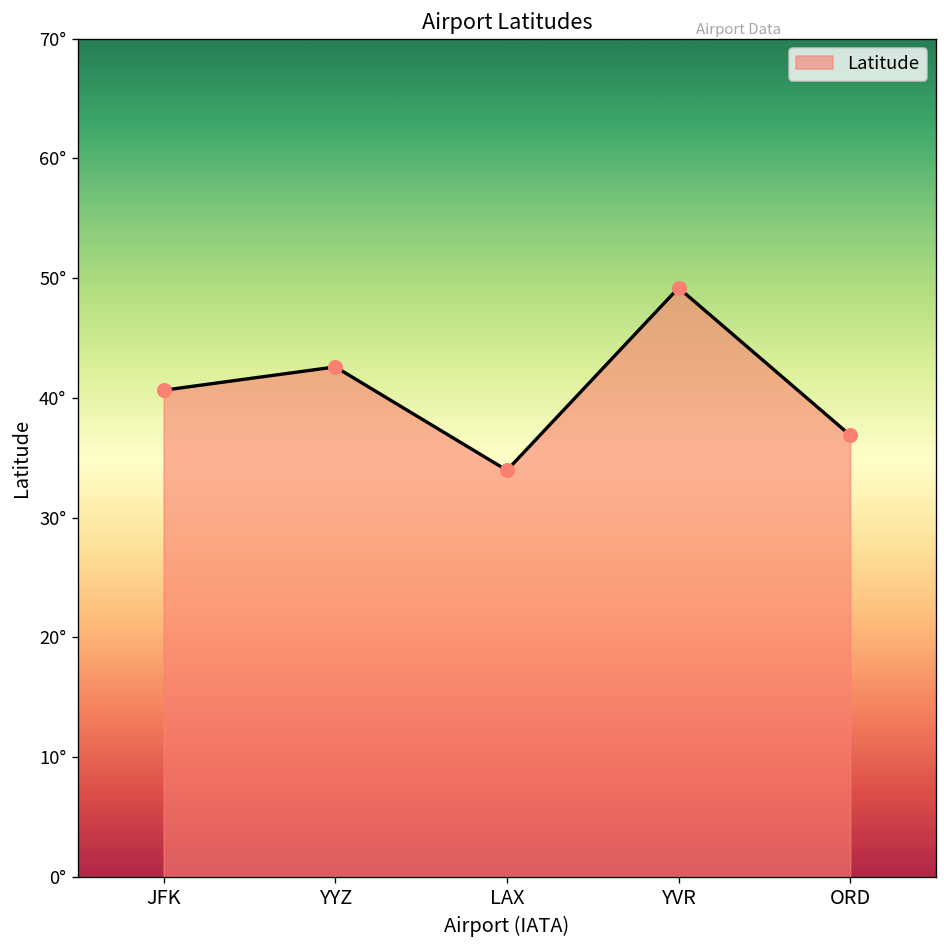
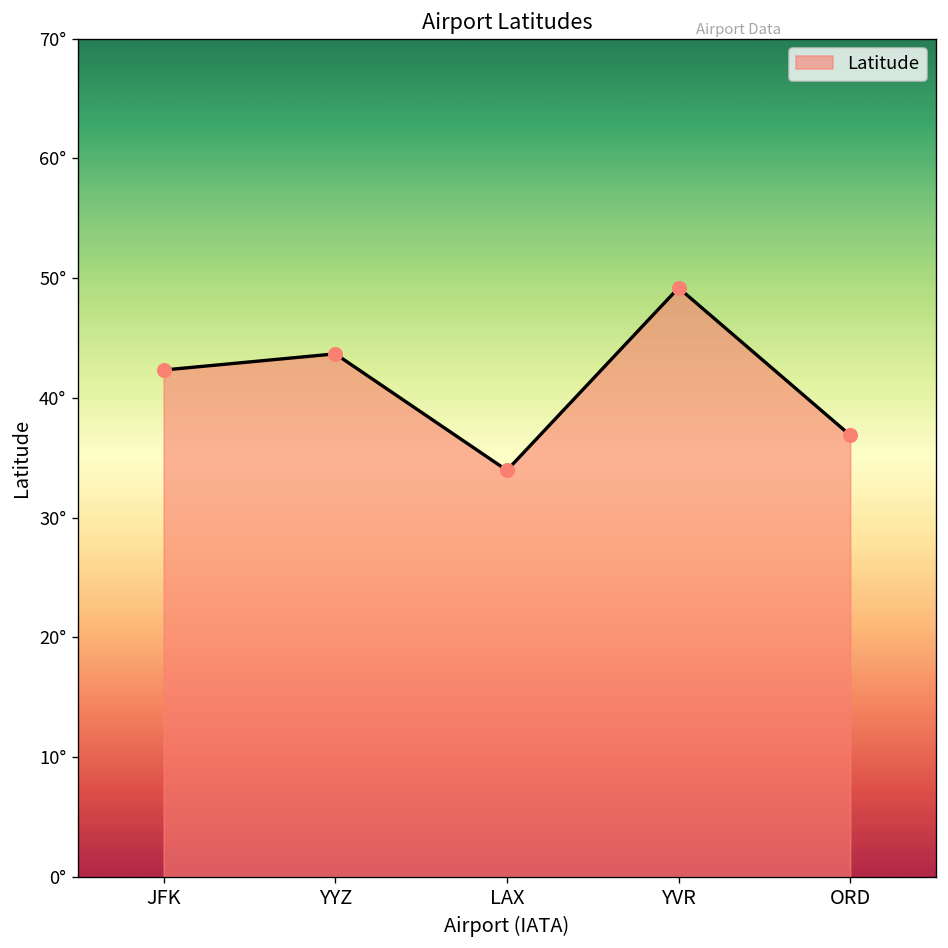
  {
-   "JFK": "41°",
-   "YYZ": "43°",
+   "JFK": "42°",
+   "YYZ": "44°",
    "LAX": "34°",
    "YVR": "49°",
    "ORD": "37°"
  }
